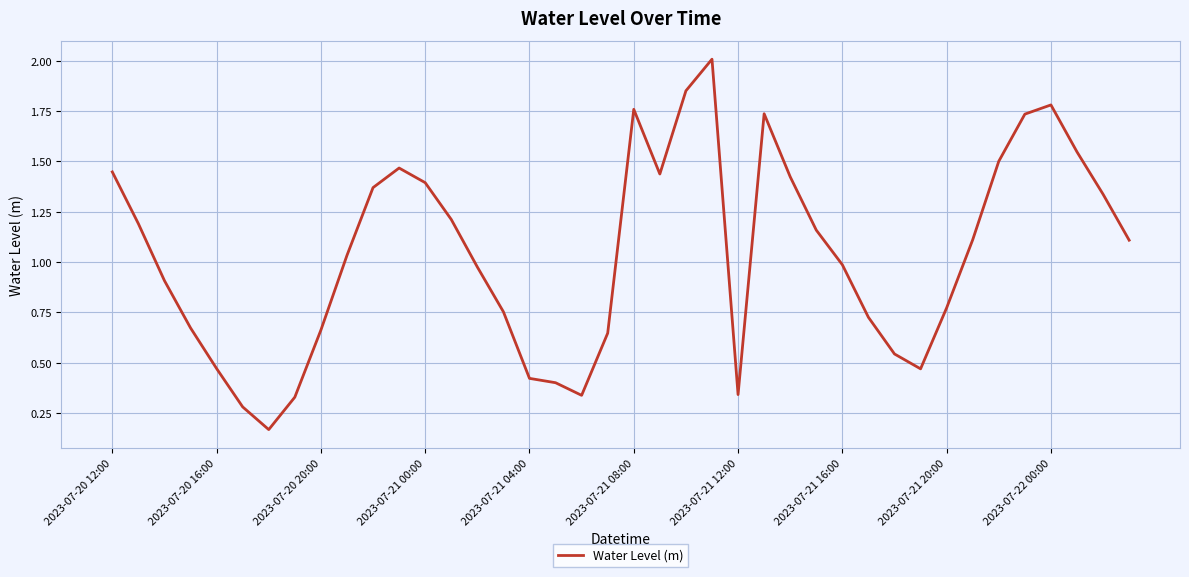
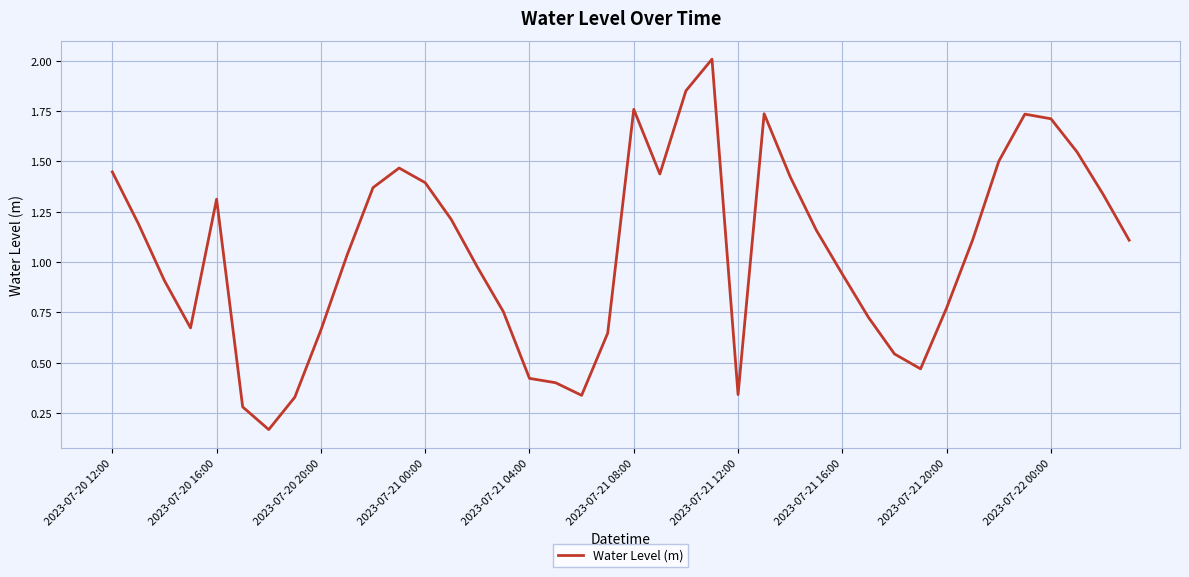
  {
    "2023-07-20 12:00": 1.45,
-   "2023-07-20 16:00": 0.47,
+   "2023-07-20 16:00": 1.31,
    "2023-07-20 20:00": 0.66,
    "2023-07-21 00:00": 1.39,
    "2023-07-21 04:00": 0.42,
    "2023-07-21 08:00": 1.76,
    "2023-07-21 12:00": 0.34,
-   "2023-07-21 16:00": 0.99,
+   "2023-07-21 16:00": 0.94,
    "2023-07-21 20:00": 0.77,
-   "2023-07-22 00:00": 1.78
+   "2023-07-22 00:00": 1.71
  }
